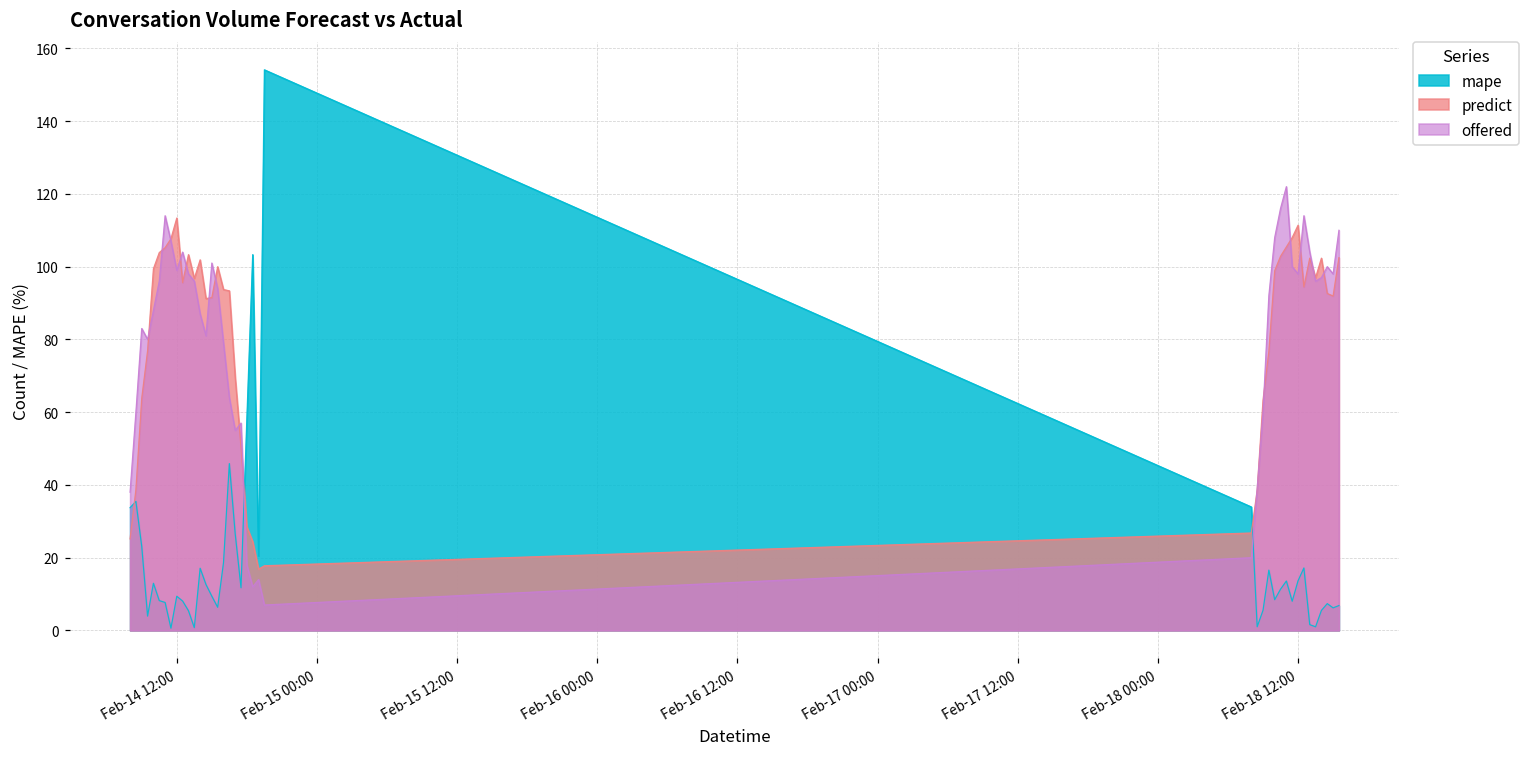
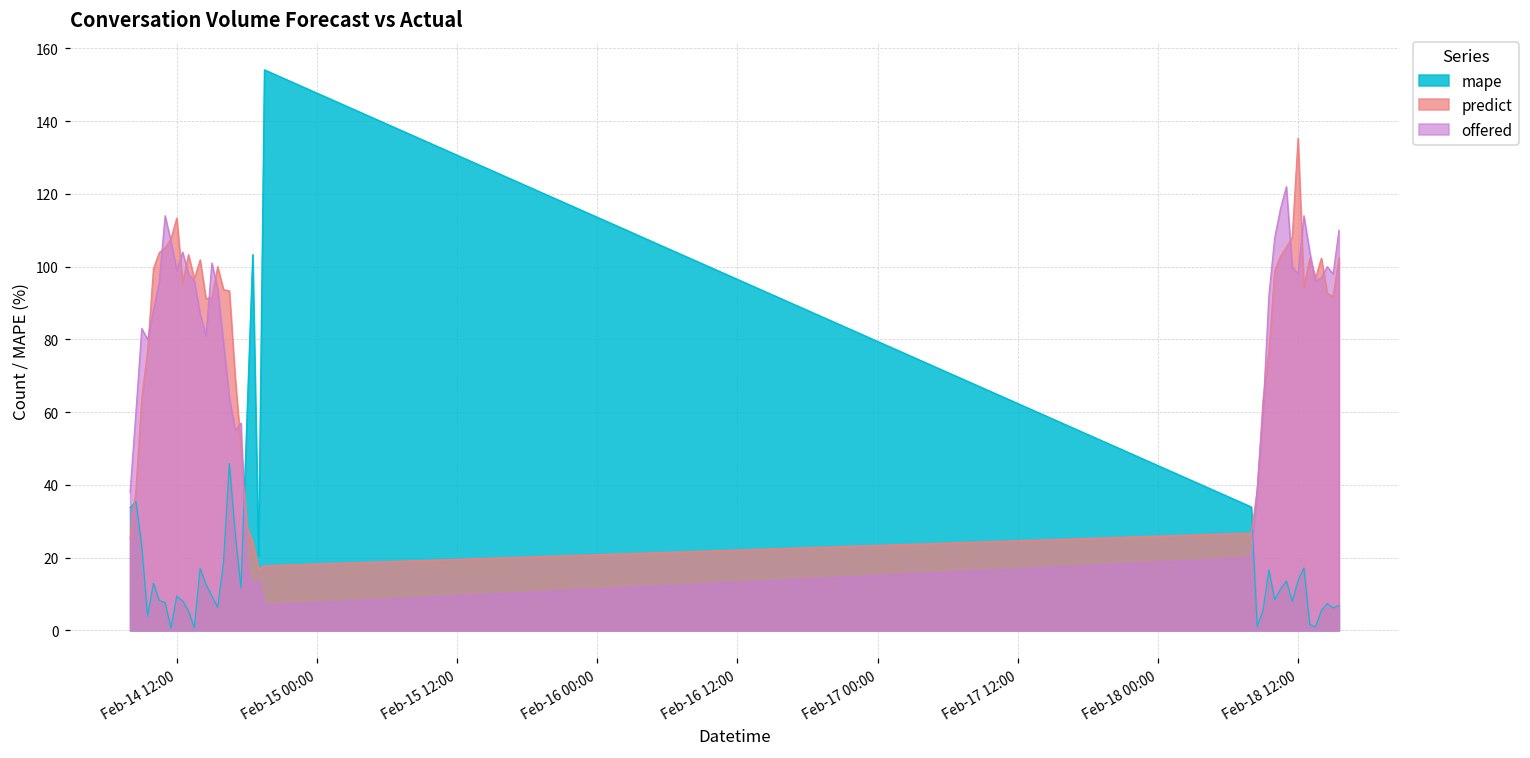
  {
    "mape": {
      "Feb-14 12:00": 9,
      "Feb-18 12:00": 14
    },
    "predict": {
      "Feb-14 12:00": 113,
-     "Feb-18 12:00": 111
+     "Feb-18 12:00": 135
    },
    "offered": {
      "Feb-14 12:00": 99,
      "Feb-18 12:00": 98
    }
  }
